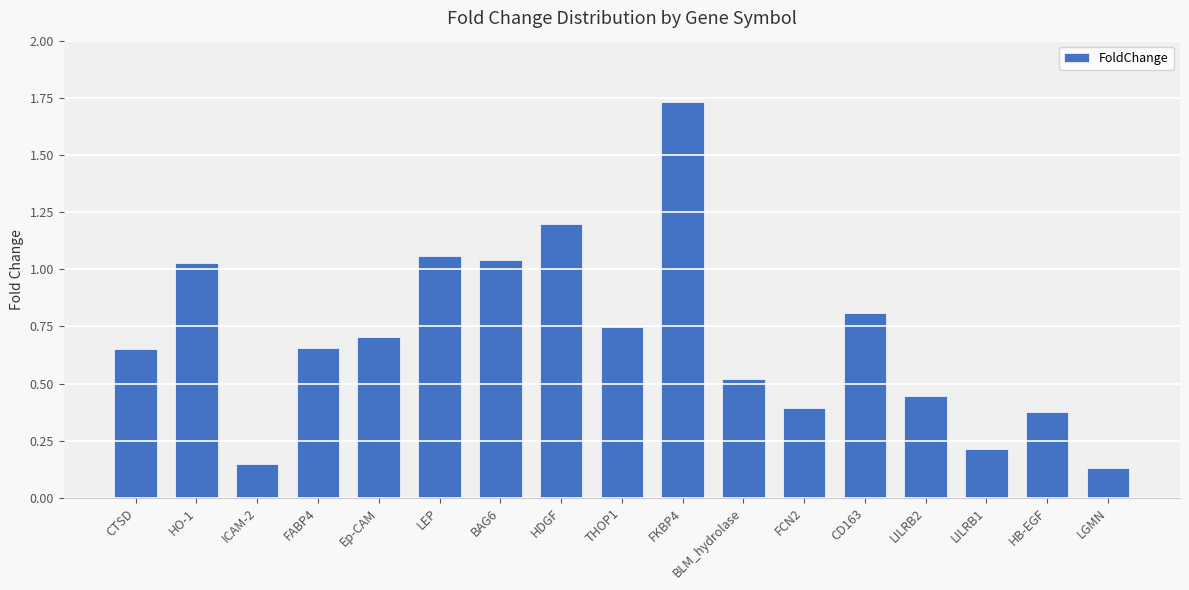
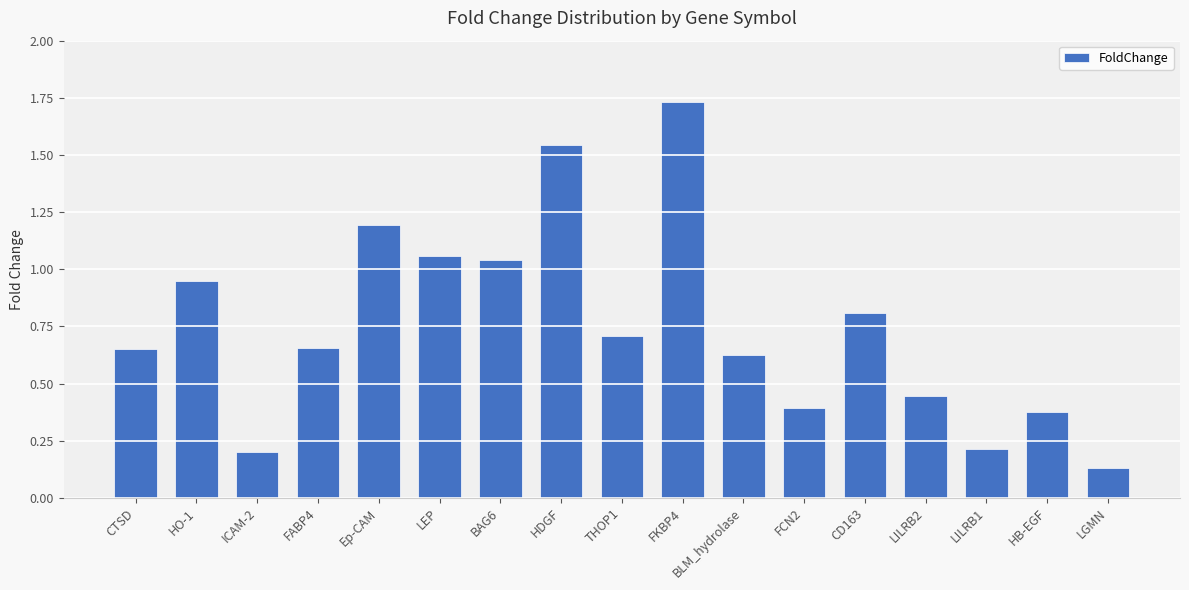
  {
    "CTSD": 0.65,
-   "HO-1": 1.03,
-   "ICAM-2": 0.15,
+   "HO-1": 0.95,
+   "ICAM-2": 0.20,
    "FABP4": 0.66,
-   "Ep-CAM": 0.70,
+   "Ep-CAM": 1.19,
    "LEP": 1.06,
    "BAG6": 1.04,
-   "HDGF": 1.20,
-   "THOP1": 0.75,
+   "HDGF": 1.54,
+   "THOP1": 0.71,
    "FKBP4": 1.73,
-   "BLM_hydrolase": 0.52,
+   "BLM_hydrolase": 0.63,
    "FCN2": 0.39,
    "CD163": 0.81,
    "LILRB2": 0.45,
    "LILRB1": 0.21,
    "HB-EGF": 0.37,
    "LGMN": 0.13
  }
